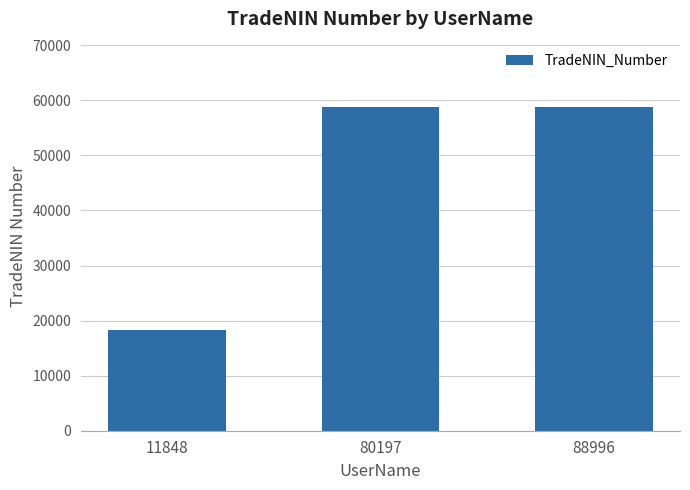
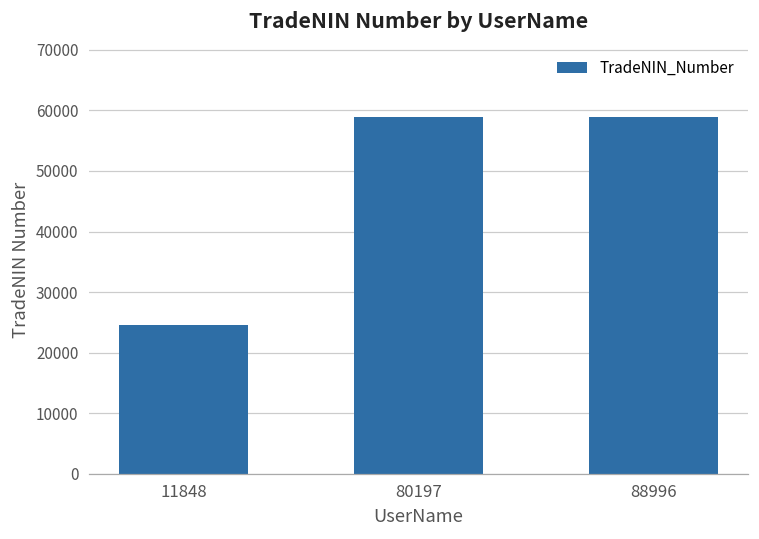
  {
-   "11848": 18000,
+   "11848": 25000,
    "80197": 59000,
    "88996": 59000
  }
